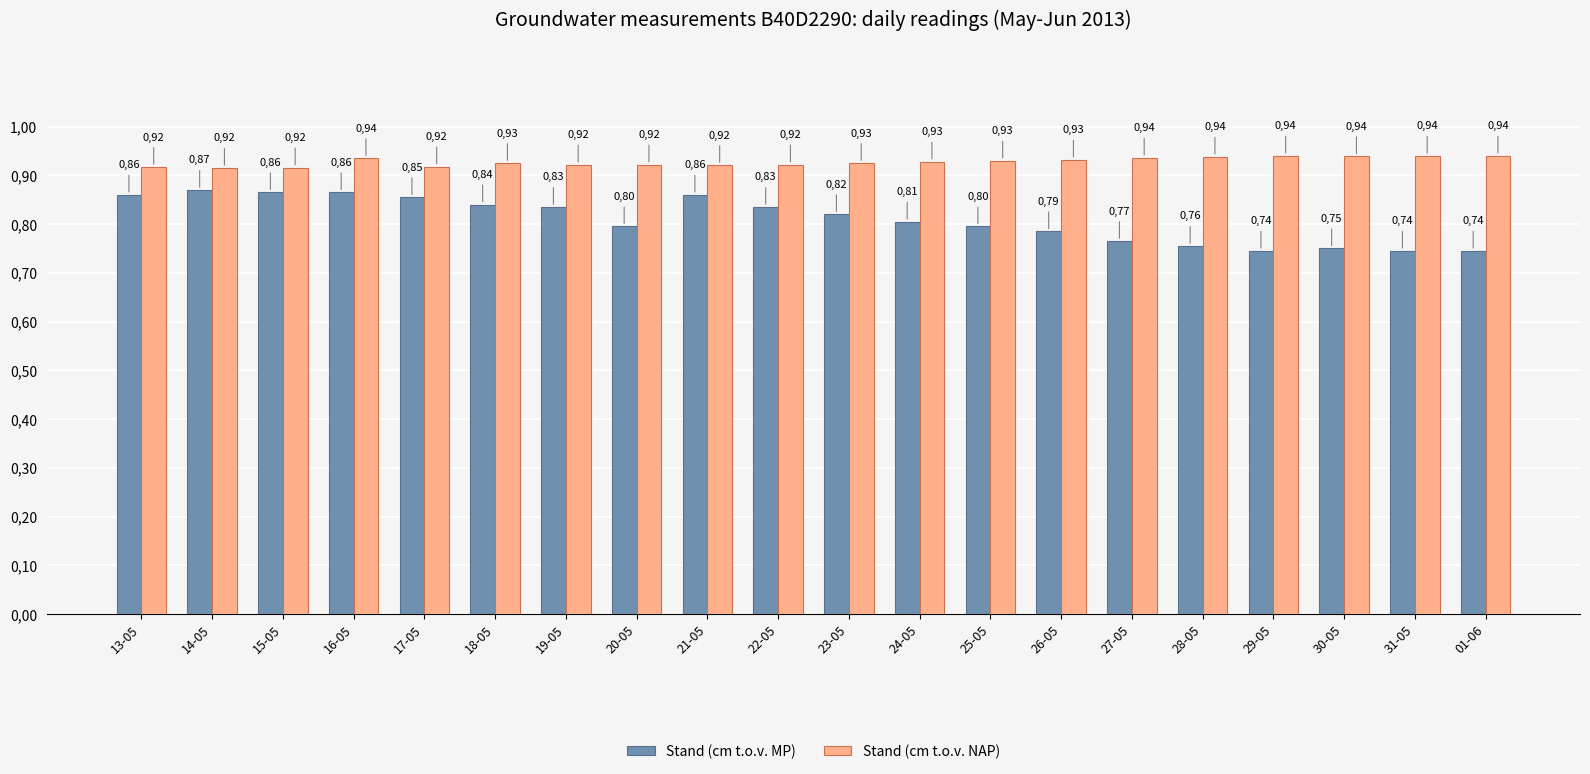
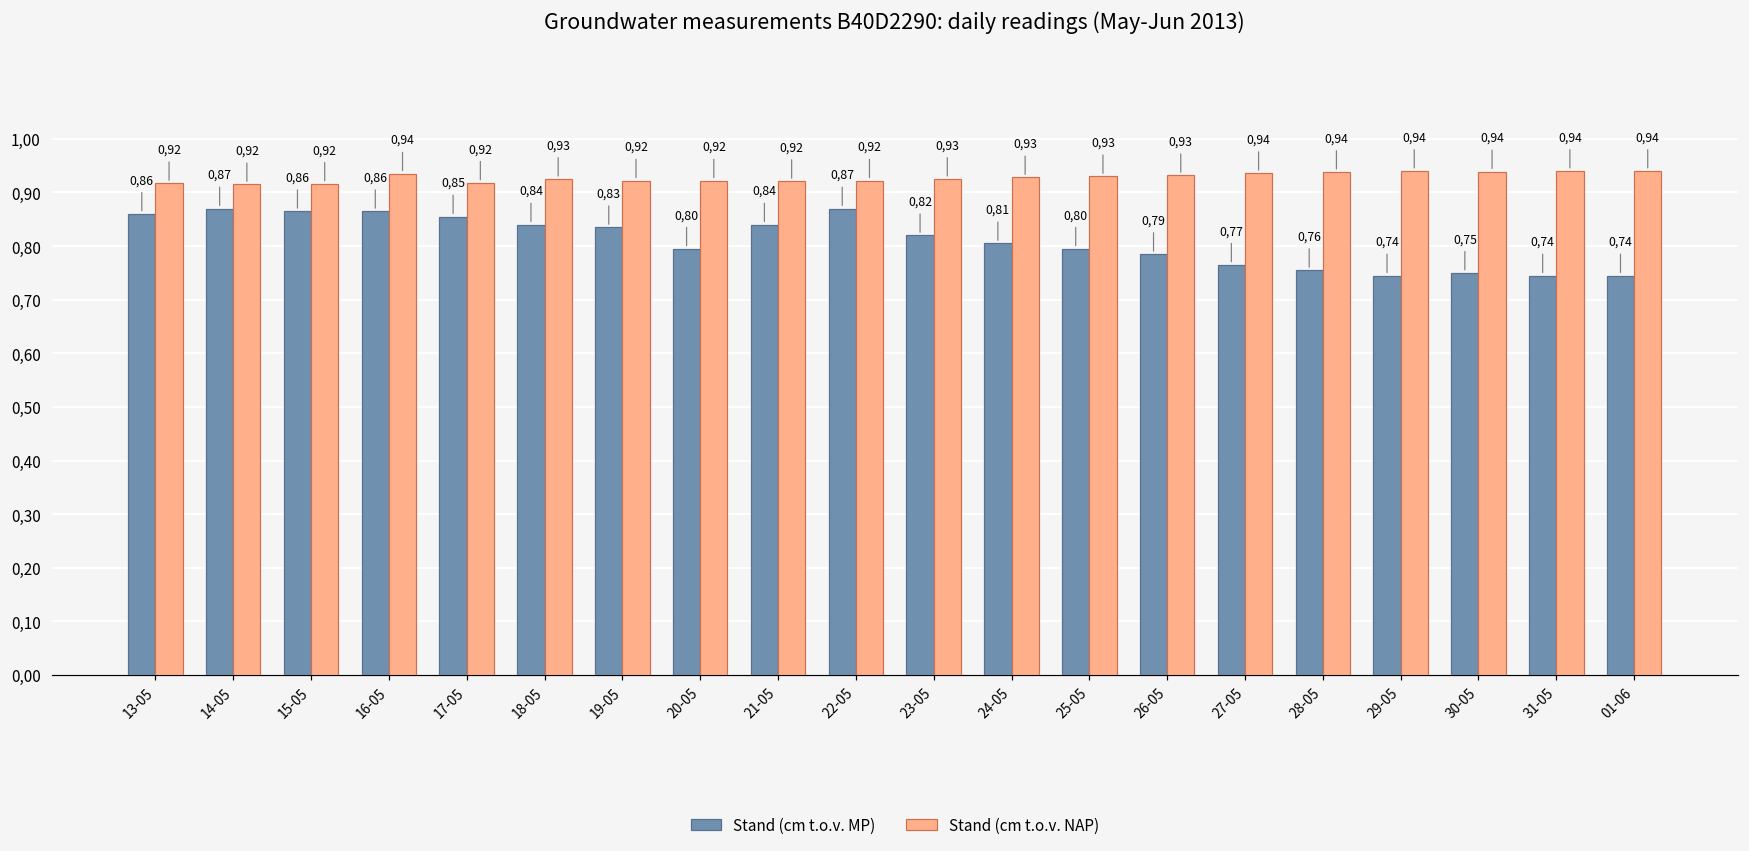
  {
    "Stand (cm t.o.v. MP)": {
-     "21-05": "0,86",
-     "22-05": "0,83"
+     "21-05": "0,84",
+     "22-05": "0,87"
    }
  }
